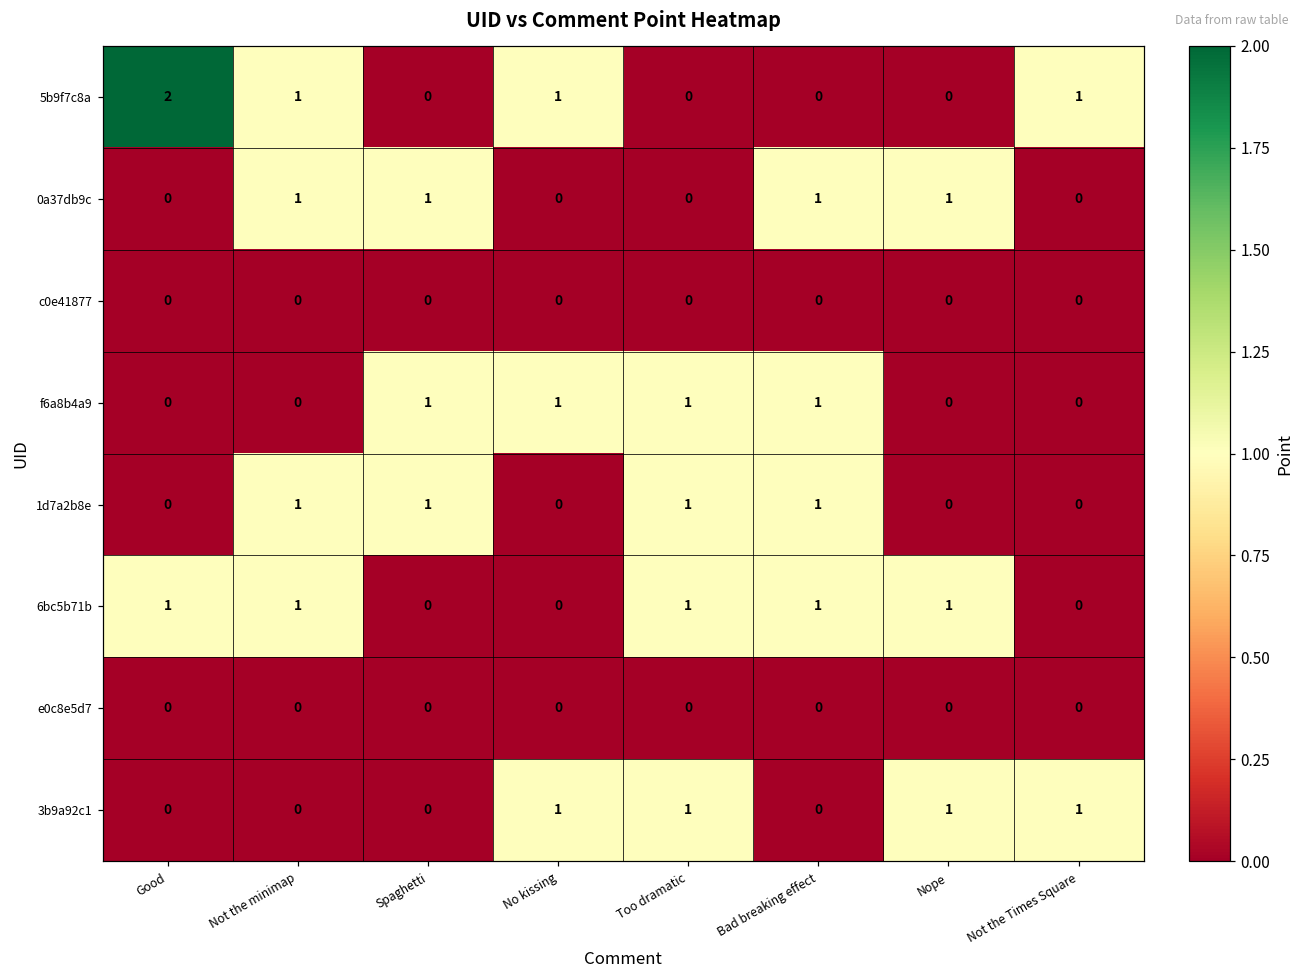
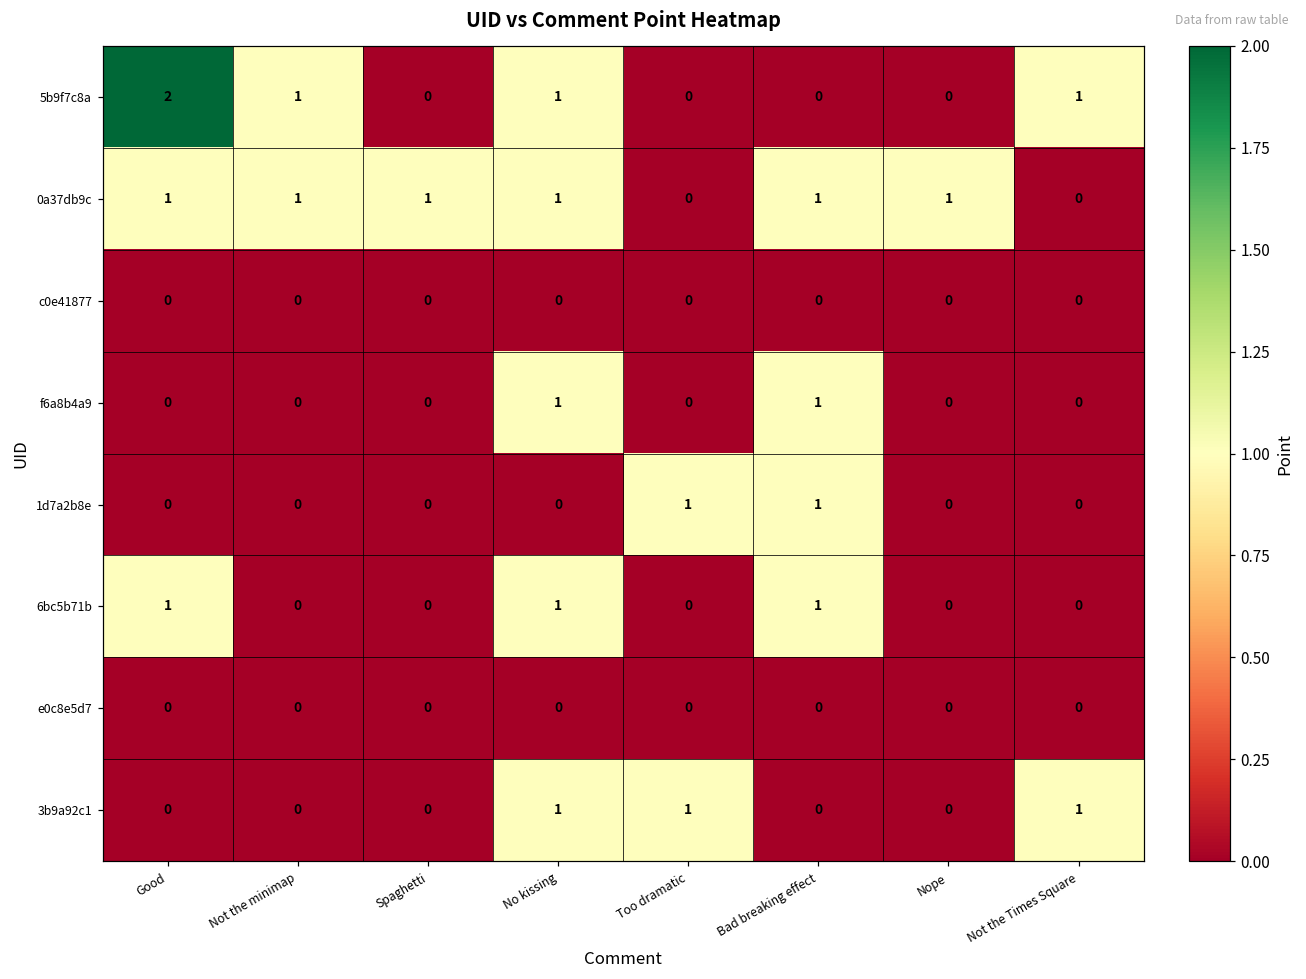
  {
    "5b9f7c8a": {
      "Good": 2,
      "Not the minimap": 1,
      "Spaghetti": 0,
      "No kissing": 1,
      "Too dramatic": 0,
      "Bad breaking effect": 0,
      "Nope": 0,
      "Not the Times Square": 1
    },
    "0a37db9c": {
-     "Good": 0,
+     "Good": 1,
      "Not the minimap": 1,
      "Spaghetti": 1,
-     "No kissing": 0,
+     "No kissing": 1,
      "Too dramatic": 0,
      "Bad breaking effect": 1,
      "Nope": 1,
      "Not the Times Square": 0
    },
    "c0e41877": {
      "Good": 0,
      "Not the minimap": 0,
      "Spaghetti": 0,
      "No kissing": 0,
      "Too dramatic": 0,
      "Bad breaking effect": 0,
      "Nope": 0,
      "Not the Times Square": 0
    },
    "f6a8b4a9": {
      "Good": 0,
      "Not the minimap": 0,
-     "Spaghetti": 1,
+     "Spaghetti": 0,
      "No kissing": 1,
-     "Too dramatic": 1,
+     "Too dramatic": 0,
      "Bad breaking effect": 1,
      "Nope": 0,
      "Not the Times Square": 0
    },
    "1d7a2b8e": {
      "Good": 0,
-     "Not the minimap": 1,
-     "Spaghetti": 1,
+     "Not the minimap": 0,
+     "Spaghetti": 0,
      "No kissing": 0,
      "Too dramatic": 1,
      "Bad breaking effect": 1,
      "Nope": 0,
      "Not the Times Square": 0
    },
    "6bc5b71b": {
      "Good": 1,
-     "Not the minimap": 1,
+     "Not the minimap": 0,
      "Spaghetti": 0,
-     "No kissing": 0,
-     "Too dramatic": 1,
+     "No kissing": 1,
+     "Too dramatic": 0,
      "Bad breaking effect": 1,
-     "Nope": 1,
+     "Nope": 0,
      "Not the Times Square": 0
    },
    "e0c8e5d7": {
      "Good": 0,
      "Not the minimap": 0,
      "Spaghetti": 0,
      "No kissing": 0,
      "Too dramatic": 0,
      "Bad breaking effect": 0,
      "Nope": 0,
      "Not the Times Square": 0
    },
    "3b9a92c1": {
      "Good": 0,
      "Not the minimap": 0,
      "Spaghetti": 0,
      "No kissing": 1,
      "Too dramatic": 1,
      "Bad breaking effect": 0,
-     "Nope": 1,
+     "Nope": 0,
      "Not the Times Square": 1
    }
  }
